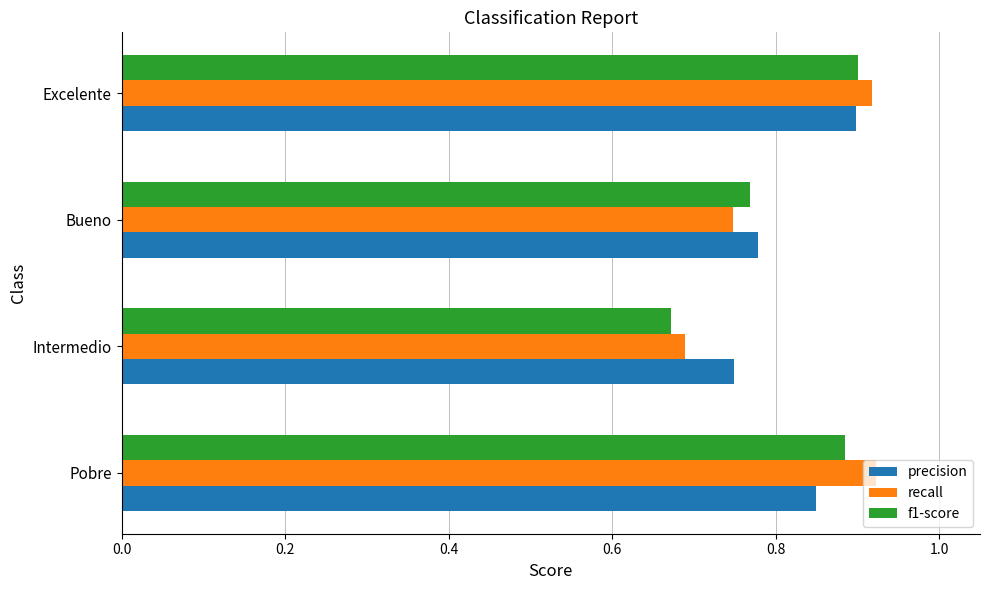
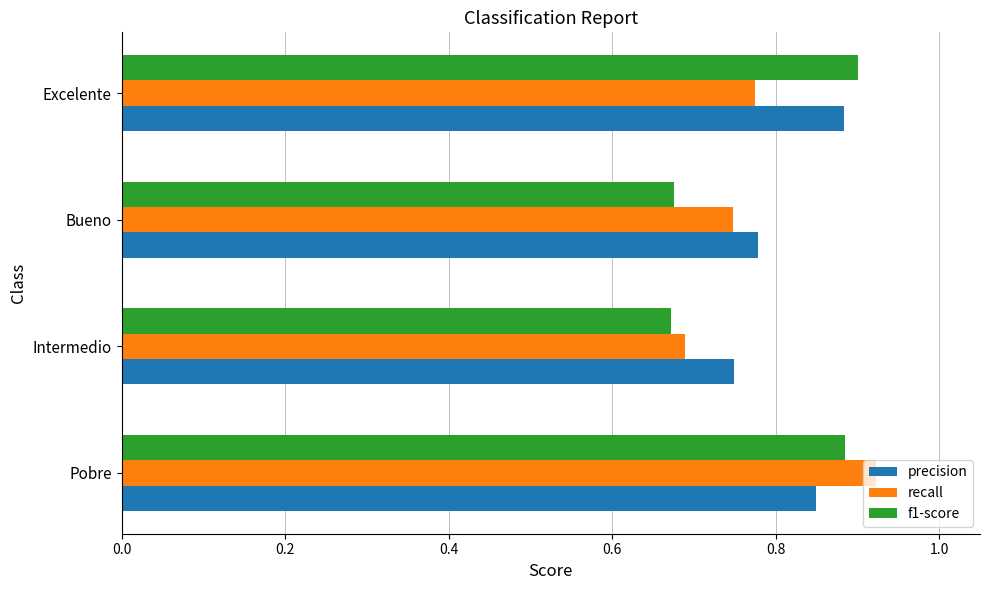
  {
    "precision": {
-     "Excelente": 0.90,
+     "Excelente": 0.88,
      "Bueno": 0.78,
      "Intermedio": 0.75,
      "Pobre": 0.85
    },
    "recall": {
-     "Excelente": 0.92,
+     "Excelente": 0.78,
      "Bueno": 0.75,
      "Intermedio": 0.69
    },
    "f1-score": {
      "Excelente": 0.90,
-     "Bueno": 0.77,
+     "Bueno": 0.68,
      "Intermedio": 0.67,
      "Pobre": 0.88
    }
  }
